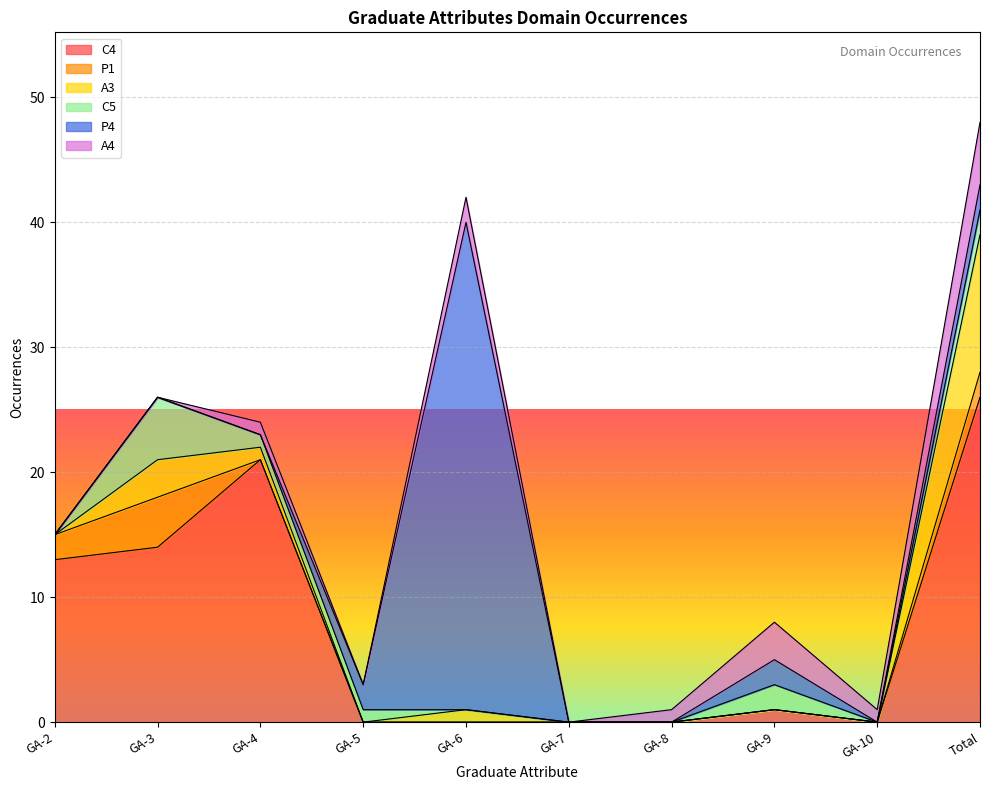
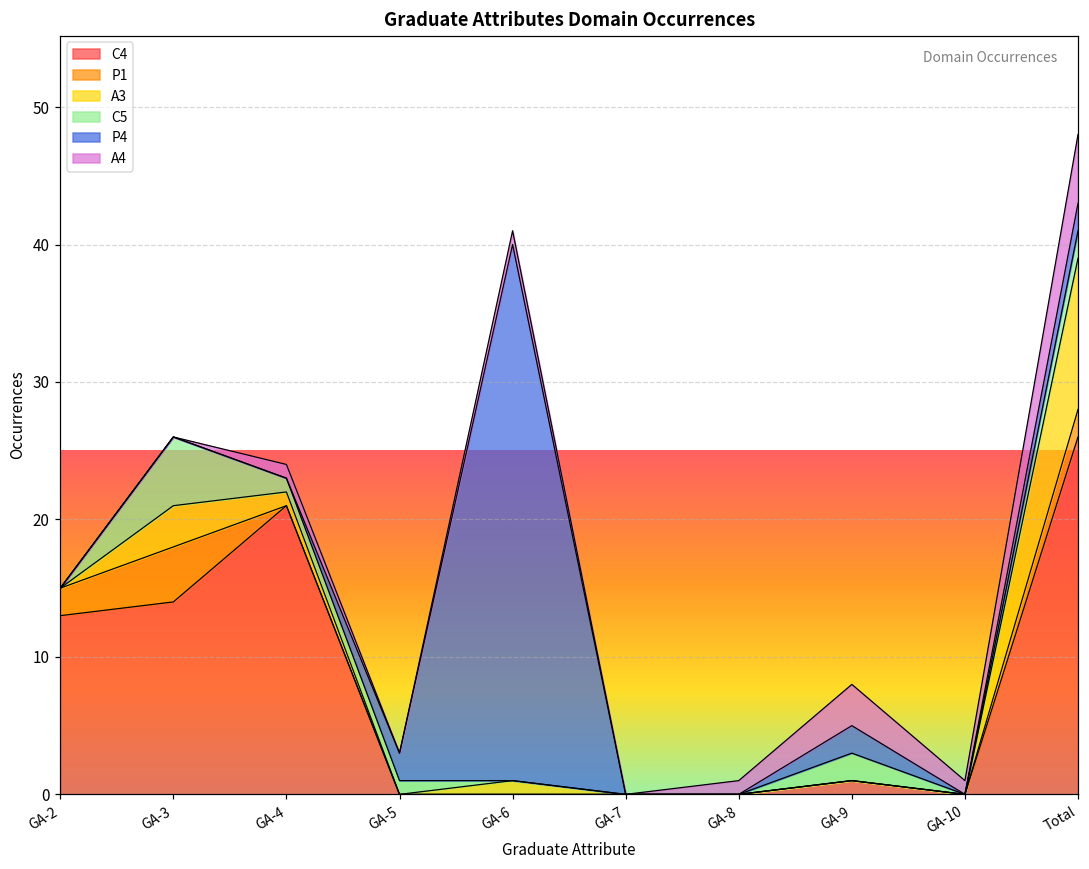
  {
    "C4": {
      "GA-2": 13,
      "GA-3": 14,
      "Total": 26
    },
    "P1": {
      "GA-3": 4,
      "Total": 2
    },
    "A3": {
      "GA-3": 3,
      "GA-4": 1,
      "Total": 11
    },
    "C5": {
      "GA-5": 1,
      "GA-9": 2,
      "Total": 2
    },
    "P4": {
      "GA-6": 39,
      "GA-9": 2,
      "Total": 2
    },
    "A4": {
      "GA-4": 1,
-     "GA-6": 2,
+     "GA-6": 1,
      "GA-8": 1,
      "GA-9": 3,
      "GA-10": 1,
      "Total": 5
    }
  }
